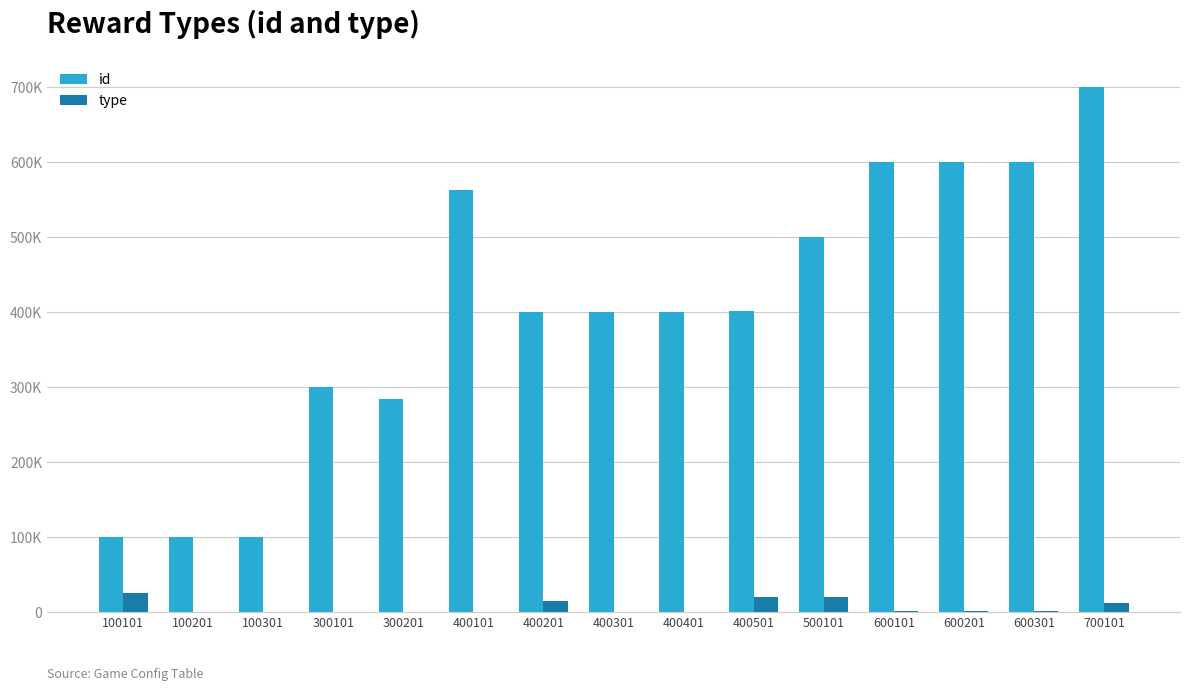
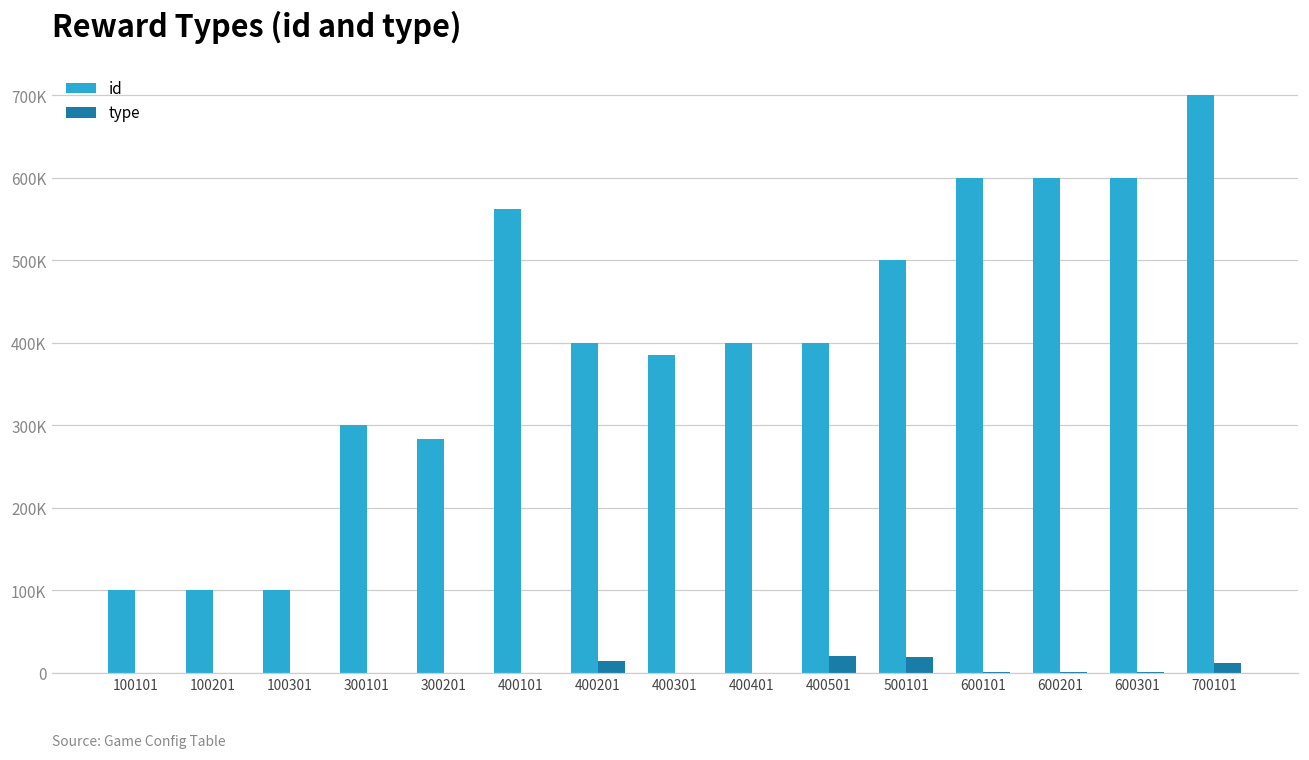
  {
    "id": {
      "100101": 100000,
      "100201": 100000,
      "100301": 100000,
      "300101": 300000,
      "300201": 280000,
      "400101": 560000,
      "400201": 400000,
-     "400301": 400000,
+     "400301": 390000,
      "400401": 400000,
      "400501": 400000,
      "500101": 500000,
      "600101": 600000,
      "600201": 600000,
      "600301": 600000,
      "700101": 700000
    },
    "type": {
-     "100101": 20000,
+     "100101": 0,
      "400201": 10000,
      "400501": 20000,
      "500101": 20000,
      "700101": 10000
    }
  }
